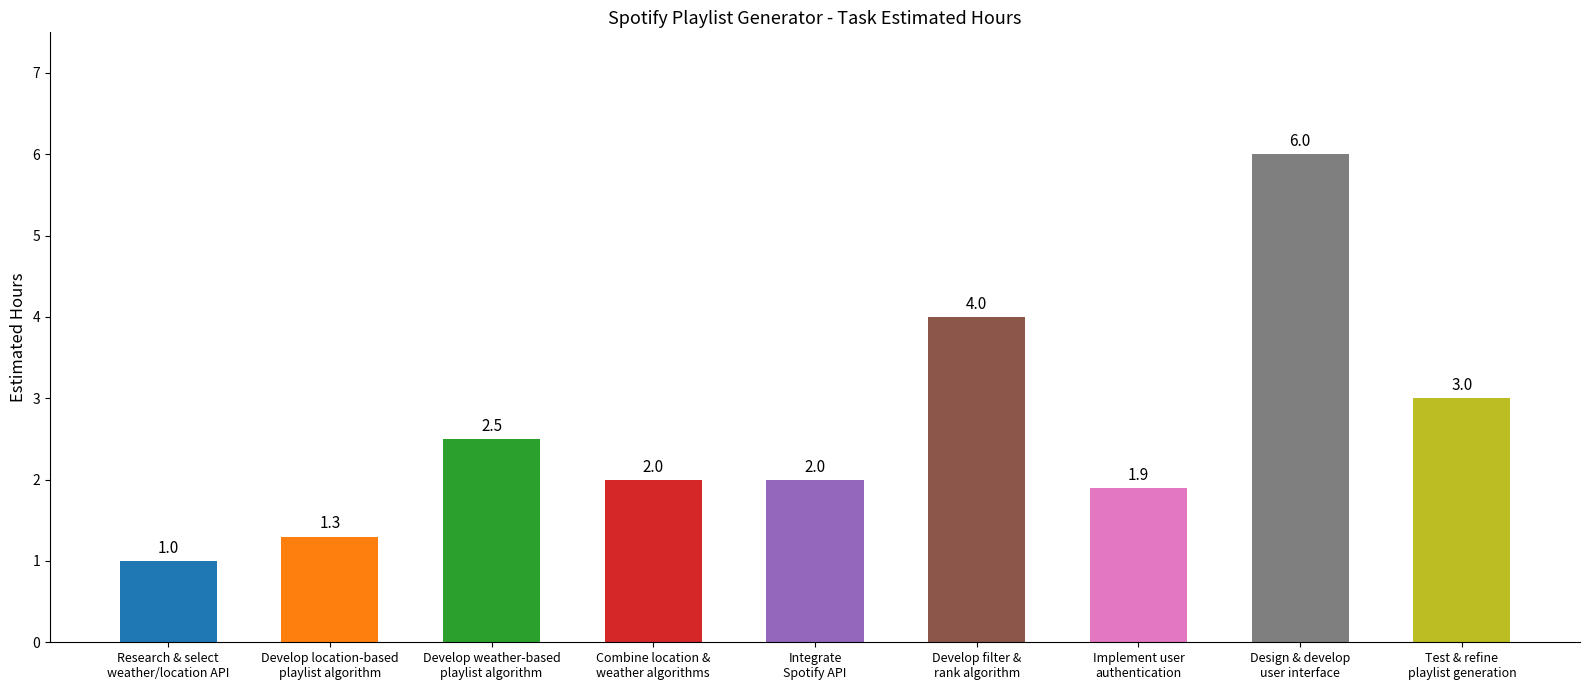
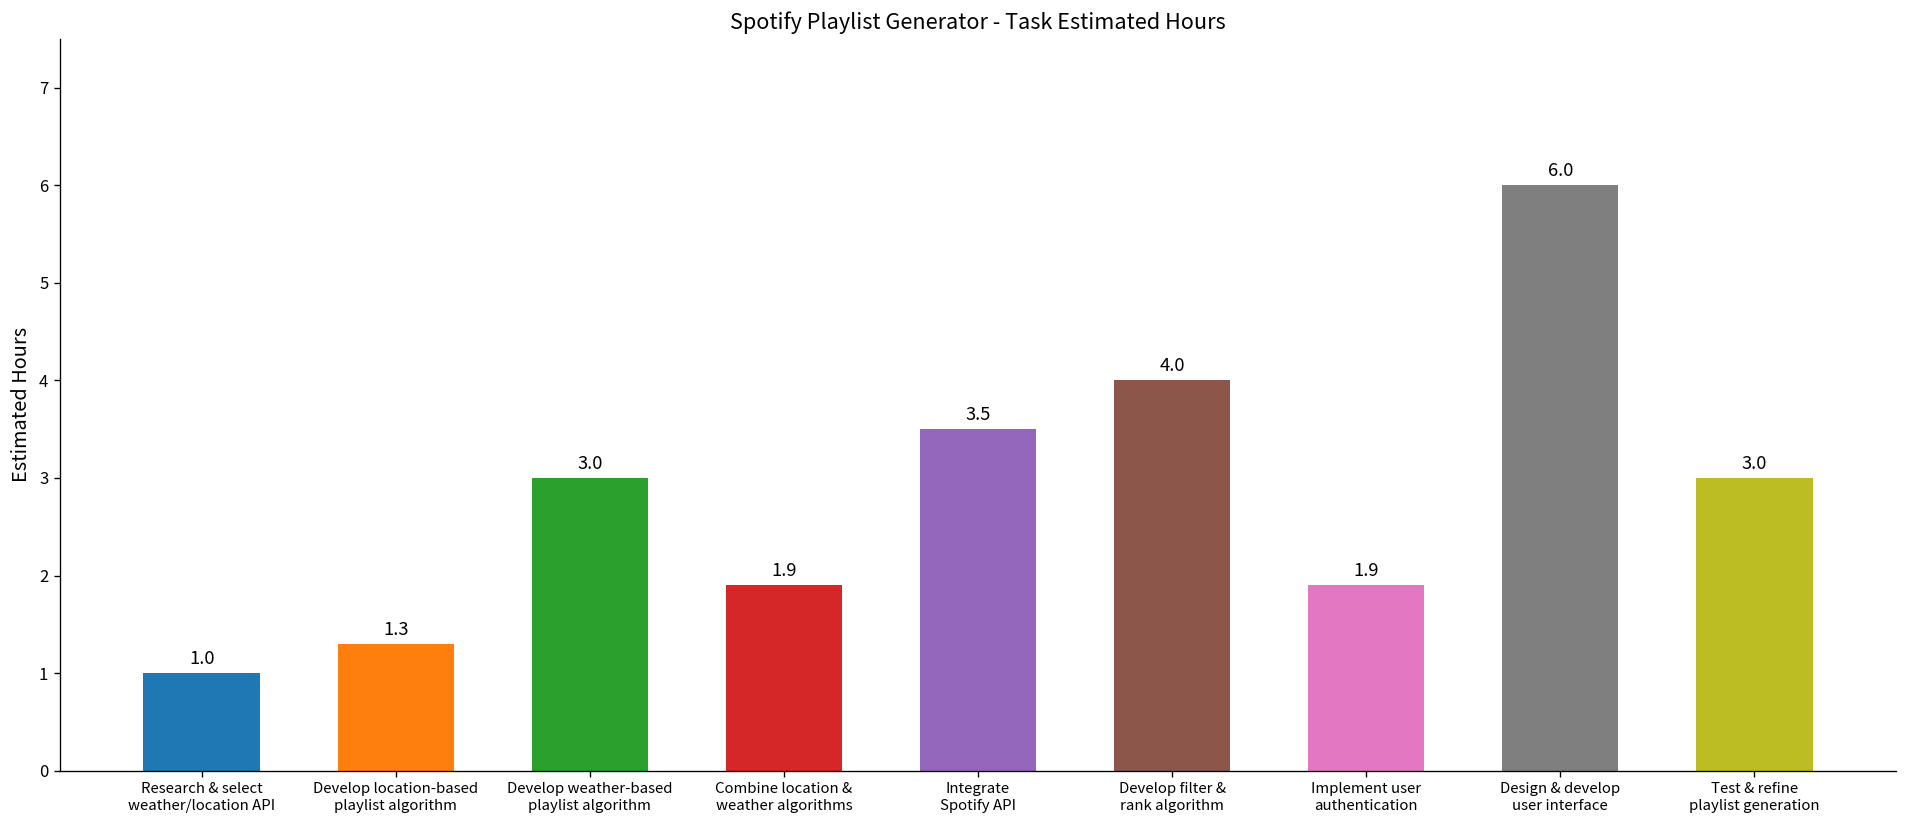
  {
    "Research & select weather/location API": 1.0,
    "Develop location-based playlist algorithm": 1.3,
-   "Develop weather-based playlist algorithm": 2.5,
-   "Combine location & weather algorithms": 2.0,
-   "Integrate Spotify API": 2.0,
+   "Develop weather-based playlist algorithm": 3.0,
+   "Combine location & weather algorithms": 1.9,
+   "Integrate Spotify API": 3.5,
    "Develop filter & rank algorithm": 4.0,
    "Implement user authentication": 1.9,
    "Design & develop user interface": 6.0,
    "Test & refine playlist generation": 3.0
  }
